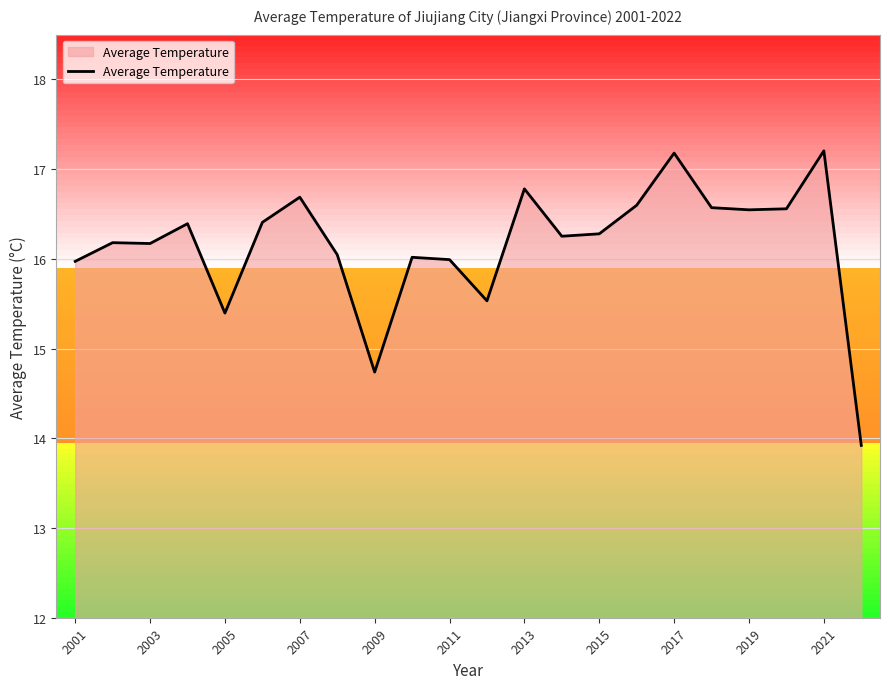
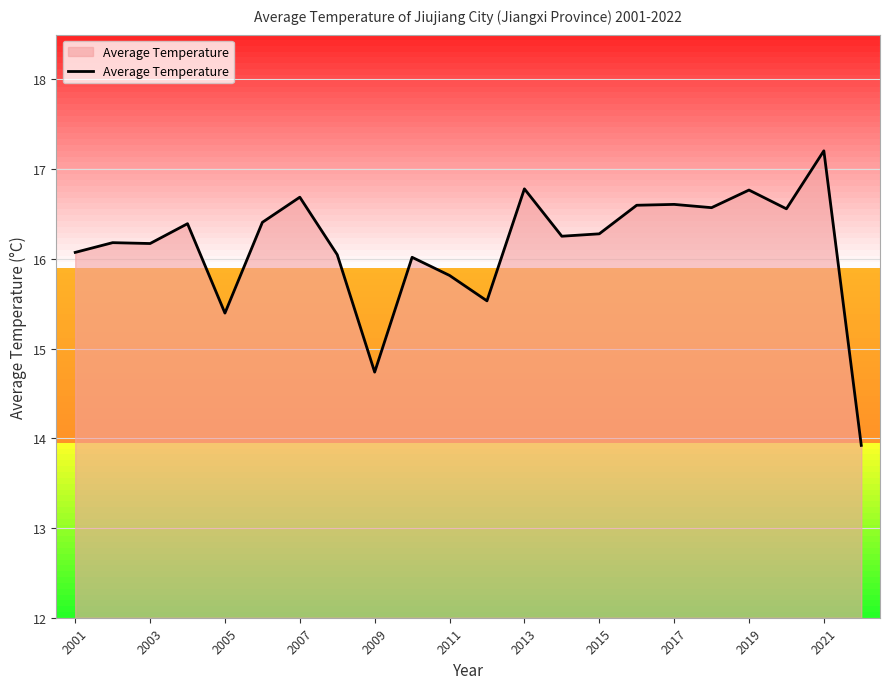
  {
-   "2001": 16.0,
+   "2001": 16.1,
    "2003": 16.2,
    "2005": 15.4,
    "2007": 16.7,
    "2009": 14.7,
-   "2011": 16.0,
+   "2011": 15.8,
    "2013": 16.8,
    "2015": 16.3,
-   "2017": 17.2,
-   "2019": 16.5,
+   "2017": 16.6,
+   "2019": 16.8,
    "2021": 17.2
  }
